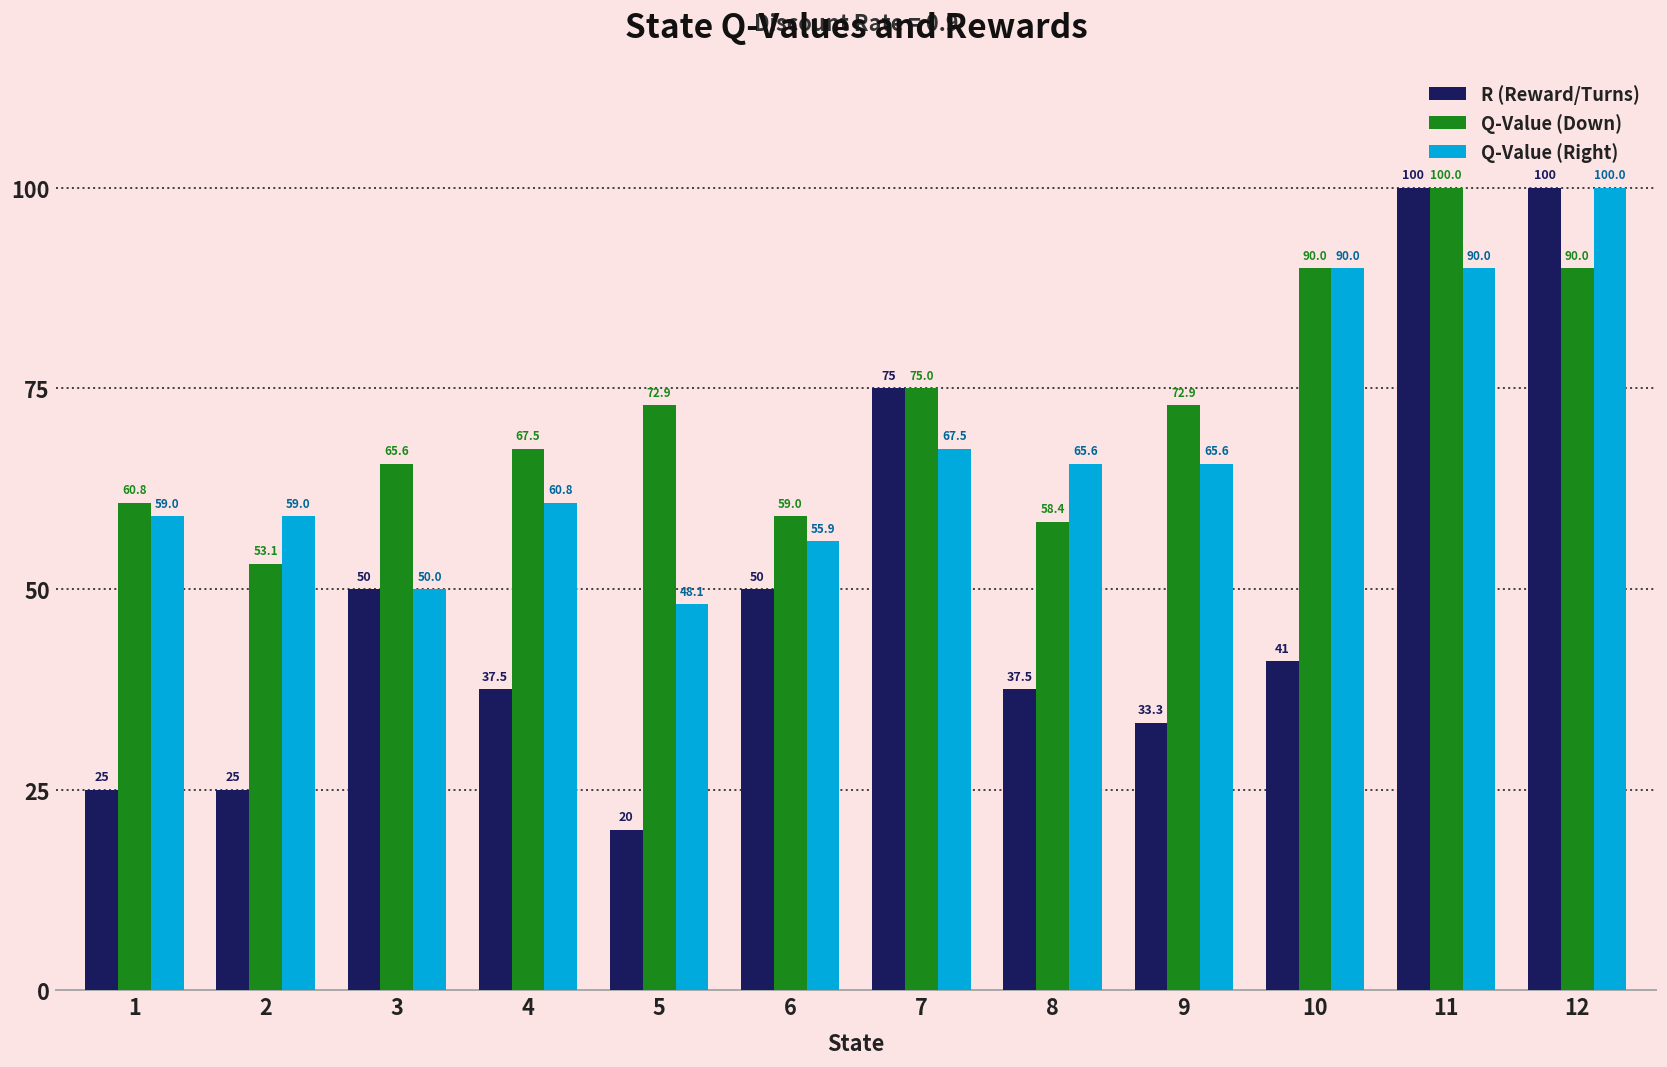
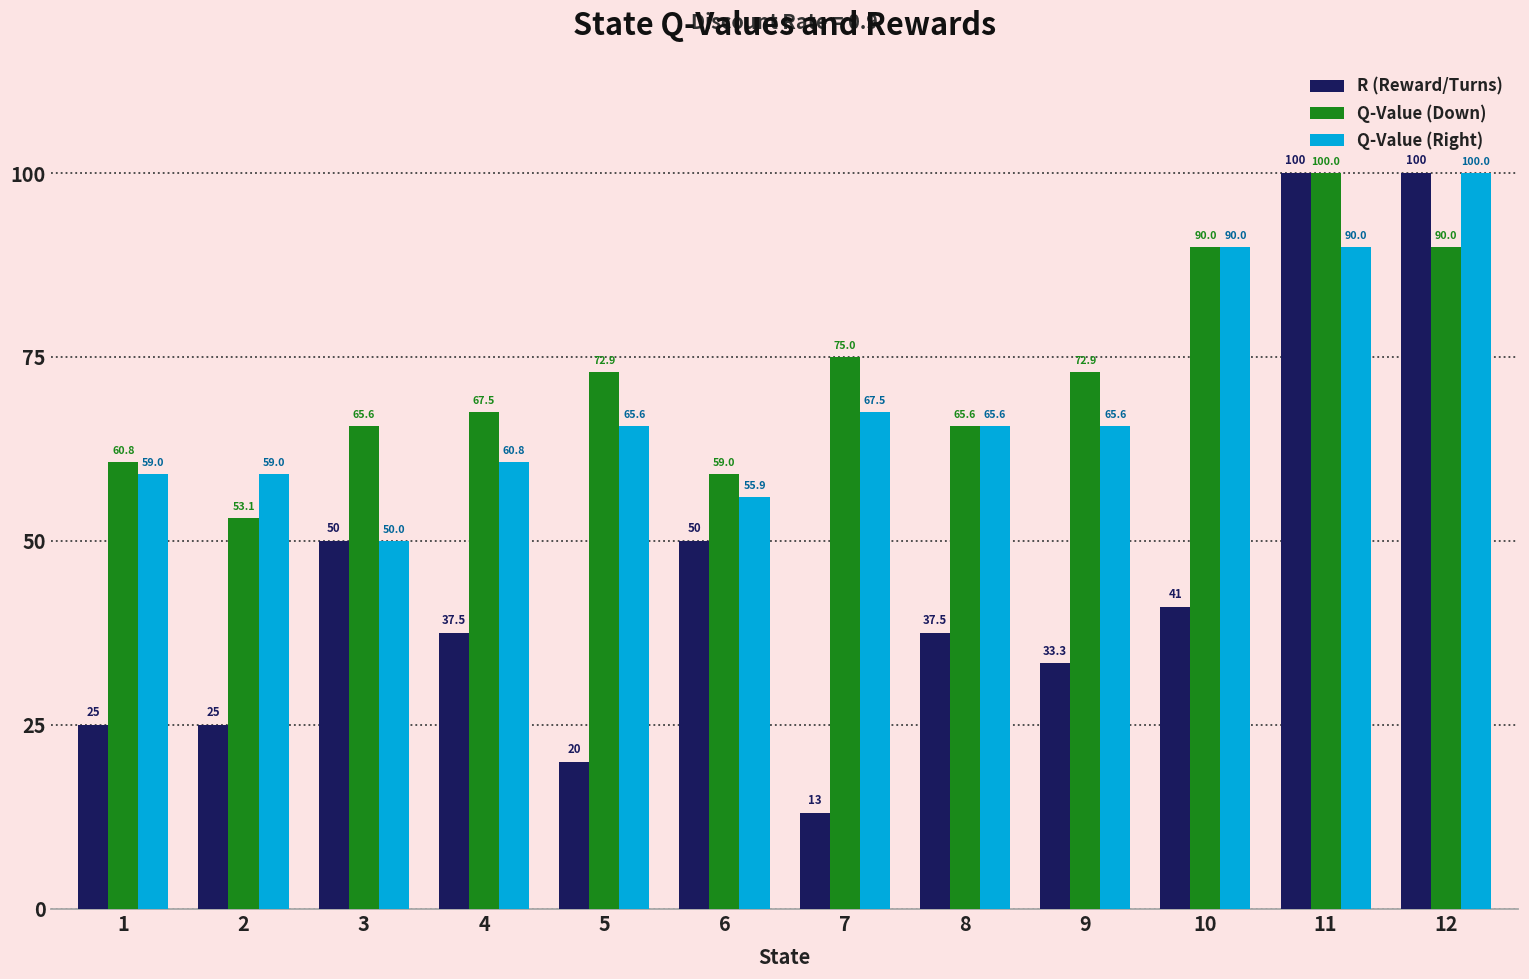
  {
    "R (Reward/Turns)": {
      "1": 25,
      "2": 25,
      "3": 50,
      "4": 37.5,
      "5": 20,
      "6": 50,
-     "7": 75,
+     "7": 13,
      "8": 37.5,
      "9": 33.3,
      "10": 41,
      "11": 100,
      "12": 100
    },
    "Q-Value (Down)": {
      "1": 60.8,
      "2": 53.1,
      "3": 65.6,
      "4": 67.5,
      "5": 72.9,
      "6": 59.0,
      "7": 75.0,
-     "8": 58.4,
+     "8": 65.6,
      "9": 72.9,
      "10": 90.0,
      "11": 100.0,
      "12": 90.0
    },
    "Q-Value (Right)": {
      "1": 59.0,
      "2": 59.0,
      "3": 50.0,
      "4": 60.8,
-     "5": 48.1,
+     "5": 65.6,
      "6": 55.9,
      "7": 67.5,
      "8": 65.6,
      "9": 65.6,
      "10": 90.0,
      "11": 90.0,
      "12": 100.0
    }
  }
